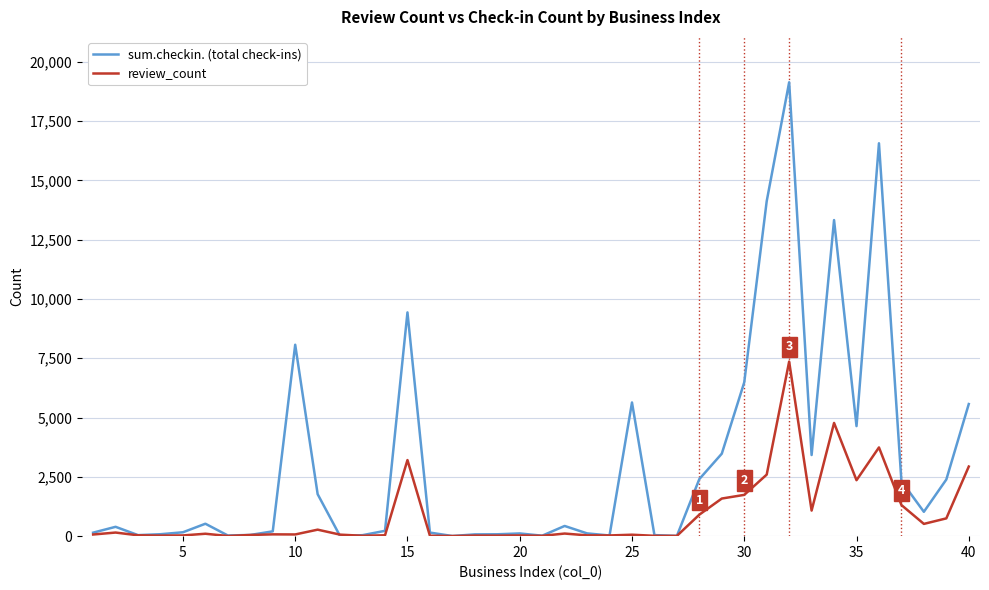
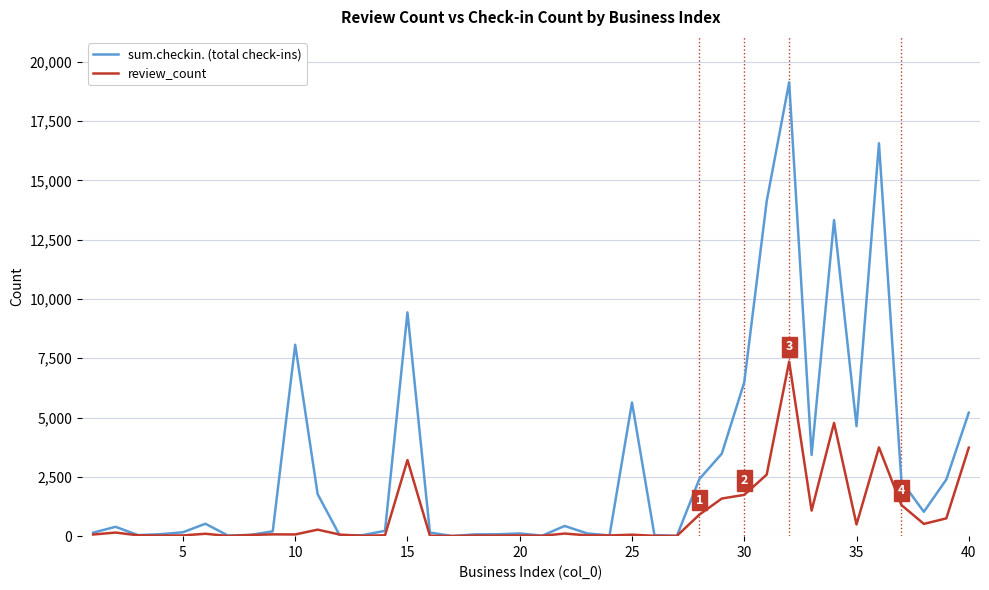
  {
    "sum.checkin. (total check-ins)": {
      "5": "200",
      "10": "8,100",
      "15": "9,400",
      "25": "5,600",
      "30": "6,500",
      "35": "4,600",
-     "40": "5,600"
+     "40": "5,200"
    },
    "review_count": {
      "5": "0",
      "10": "100",
      "15": "3,200",
      "25": "100",
-     "35": "2,400",
-     "40": "2,900"
+     "35": "500",
+     "40": "3,700"
    }
  }
